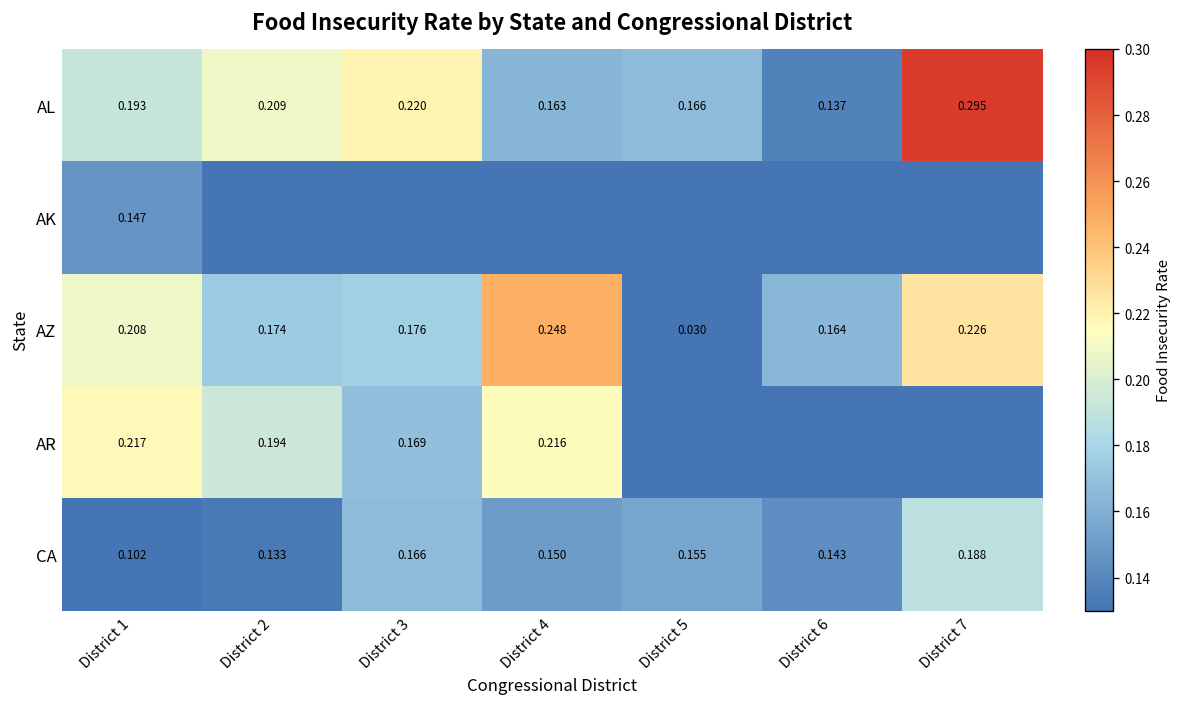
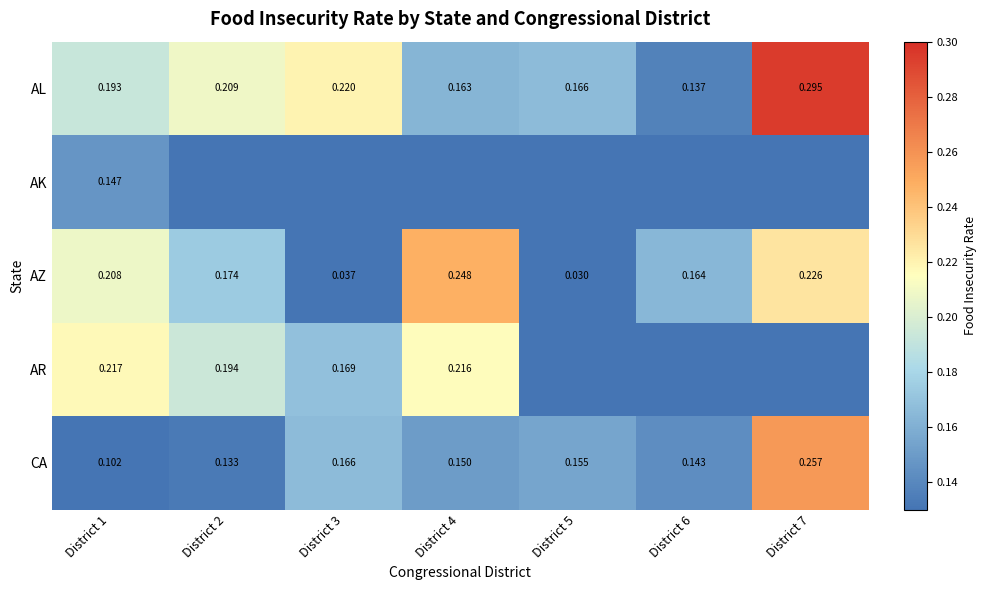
  {
    "AL": {
      "District 1": 0.193,
      "District 2": 0.209,
      "District 3": 0.220,
      "District 4": 0.163,
      "District 5": 0.166,
      "District 6": 0.137,
      "District 7": 0.295
    },
    "AK": {
      "District 1": 0.147
    },
    "AZ": {
      "District 1": 0.208,
      "District 2": 0.174,
-     "District 3": 0.176,
+     "District 3": 0.037,
      "District 4": 0.248,
      "District 5": 0.030,
      "District 6": 0.164,
      "District 7": 0.226
    },
    "AR": {
      "District 1": 0.217,
      "District 2": 0.194,
      "District 3": 0.169,
      "District 4": 0.216
    },
    "CA": {
      "District 1": 0.102,
      "District 2": 0.133,
      "District 3": 0.166,
      "District 4": 0.150,
      "District 5": 0.155,
      "District 6": 0.143,
-     "District 7": 0.188
+     "District 7": 0.257
    }
  }
